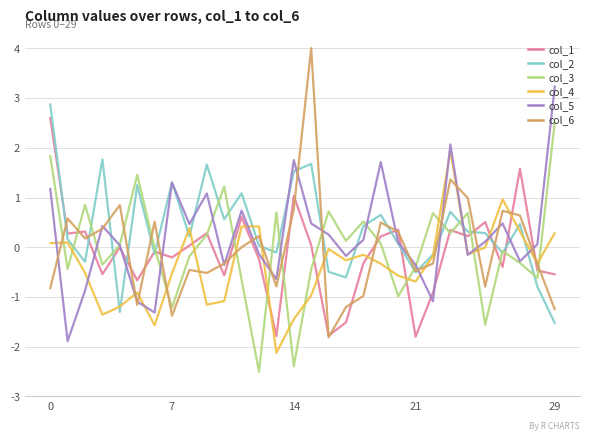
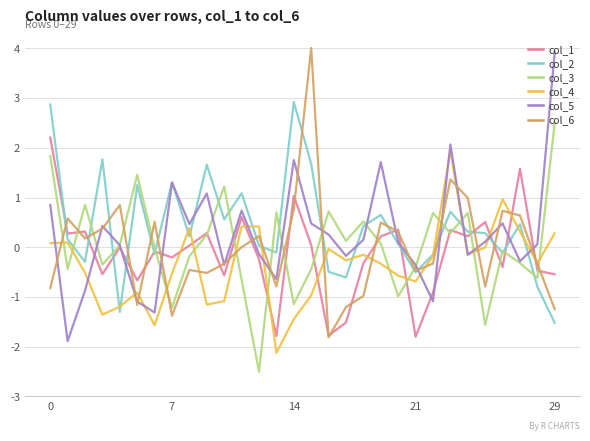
  {
    "col_1": {
-     "0": 2.6,
+     "0": 2.2,
      "7": -0.2,
      "14": 1.0,
      "21": -1.8,
      "29": -0.5
    },
    "col_2": {
      "0": 2.9,
-     "14": 1.5,
+     "14": 2.9,
      "29": -1.5
    },
    "col_3": {
      "0": 1.8,
      "7": -1.2,
-     "14": -2.4,
+     "14": -1.1,
      "29": 2.5
    },
    "col_5": {
-     "0": 1.2,
+     "0": 0.9,
      "14": 1.8,
-     "29": 3.2
+     "29": 3.9
    }
  }
